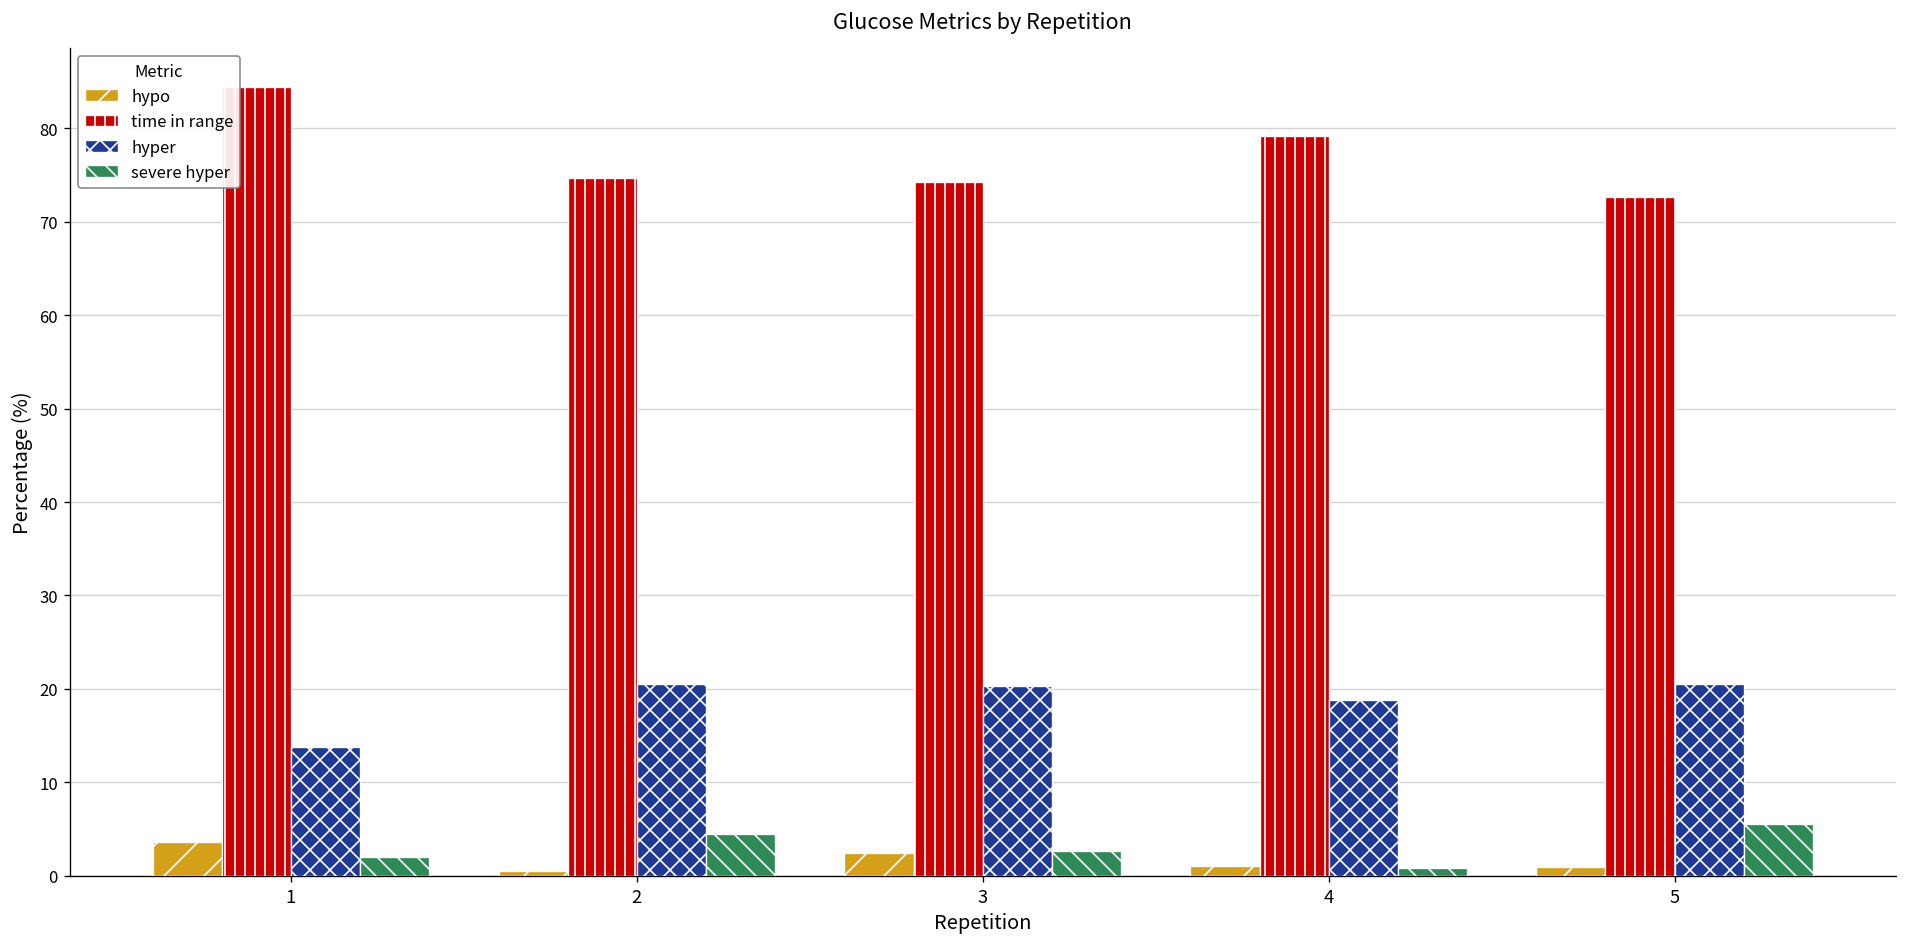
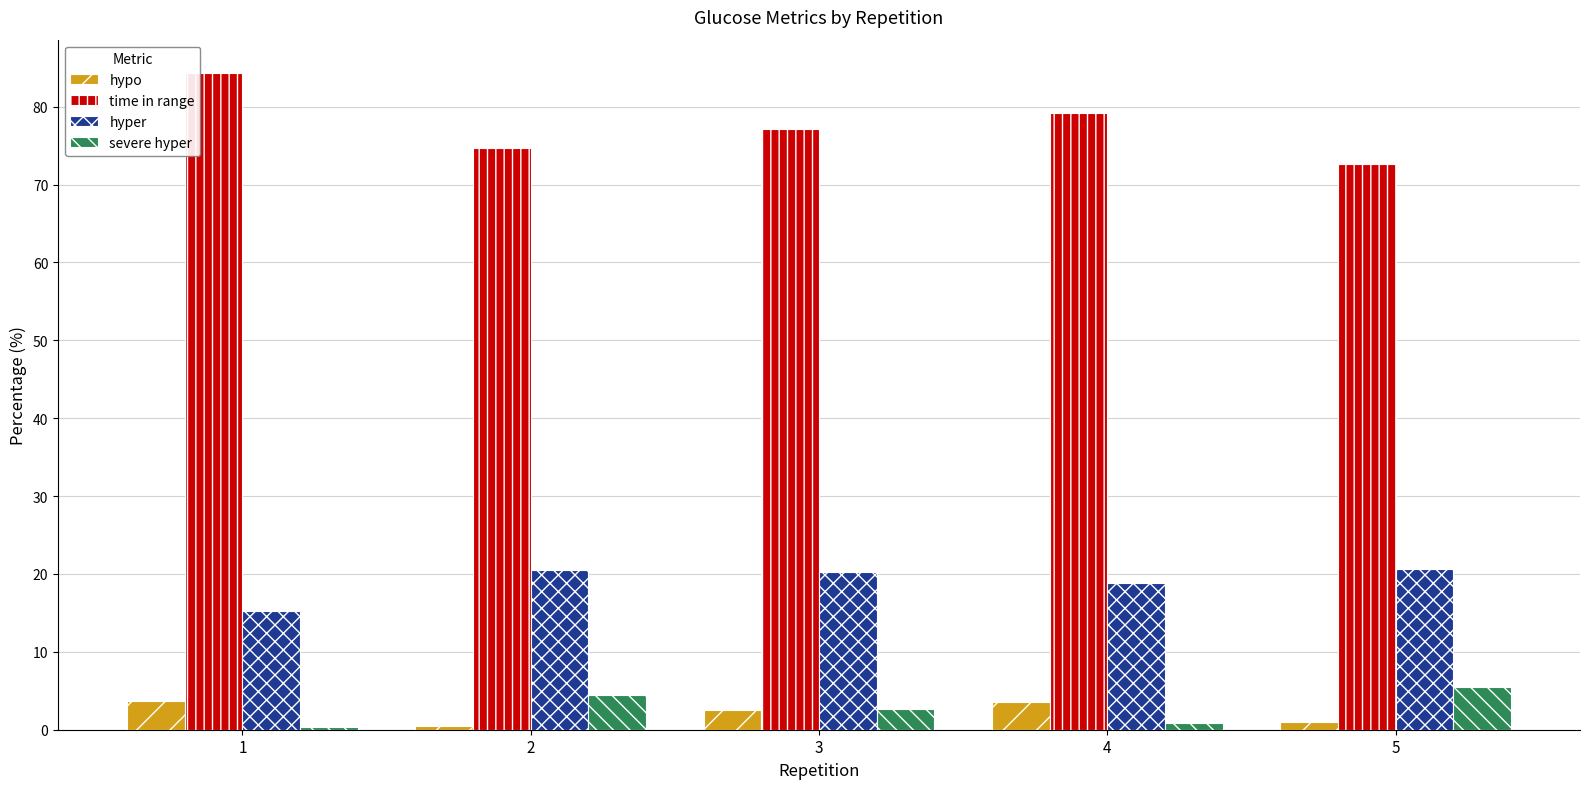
  {
    "hypo": {
      "1": 4,
      "2": 0,
      "3": 3,
-     "4": 1,
+     "4": 4,
      "5": 1
    },
    "time in range": {
      "1": 84,
      "2": 75,
-     "3": 74,
+     "3": 77,
      "4": 79,
      "5": 73
    },
    "hyper": {
-     "1": 14,
+     "1": 15,
      "2": 21,
      "3": 20,
      "4": 19,
      "5": 21
    },
    "severe hyper": {
-     "1": 2,
+     "1": 0,
      "2": 5,
      "3": 3,
      "4": 1,
      "5": 5
    }
  }
